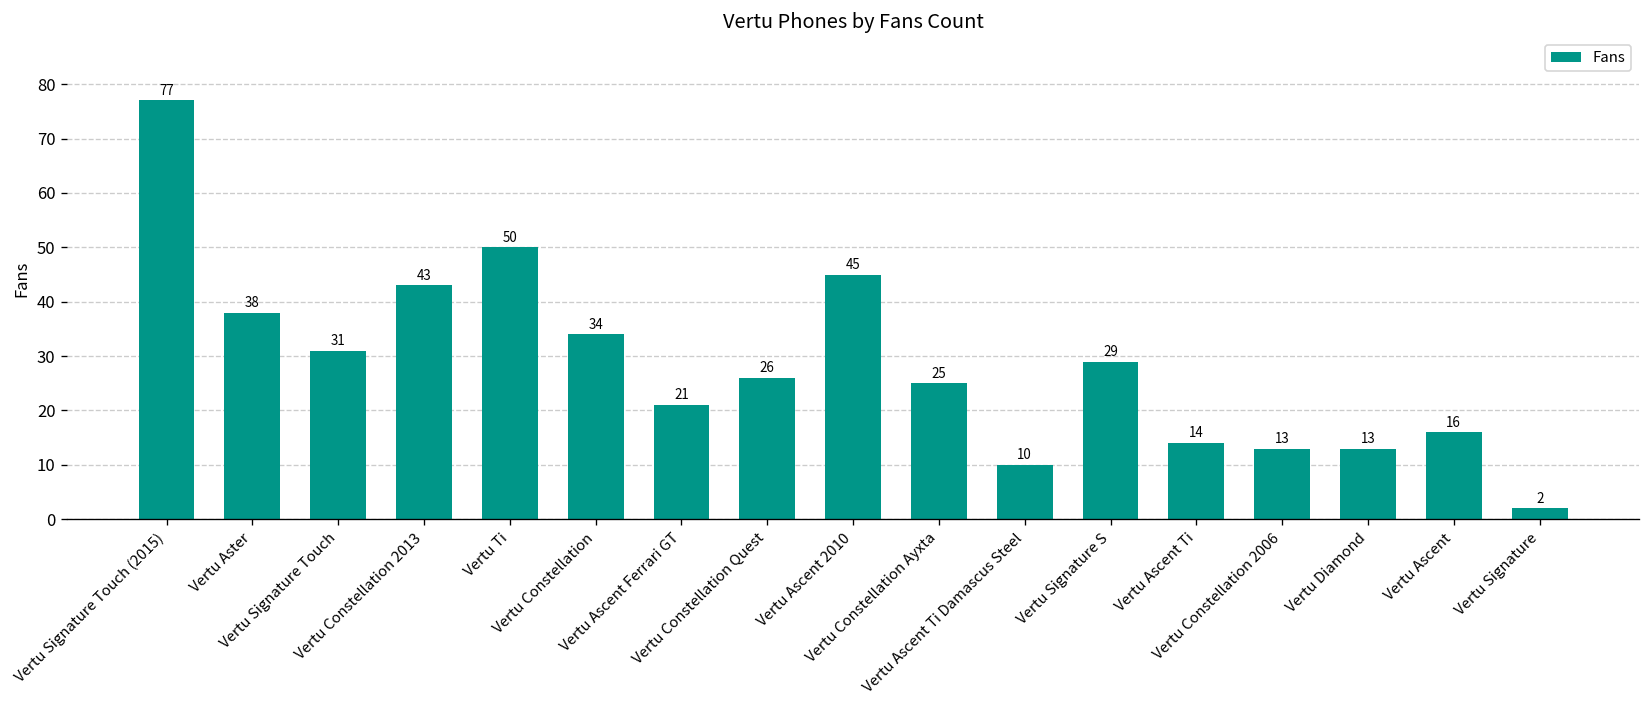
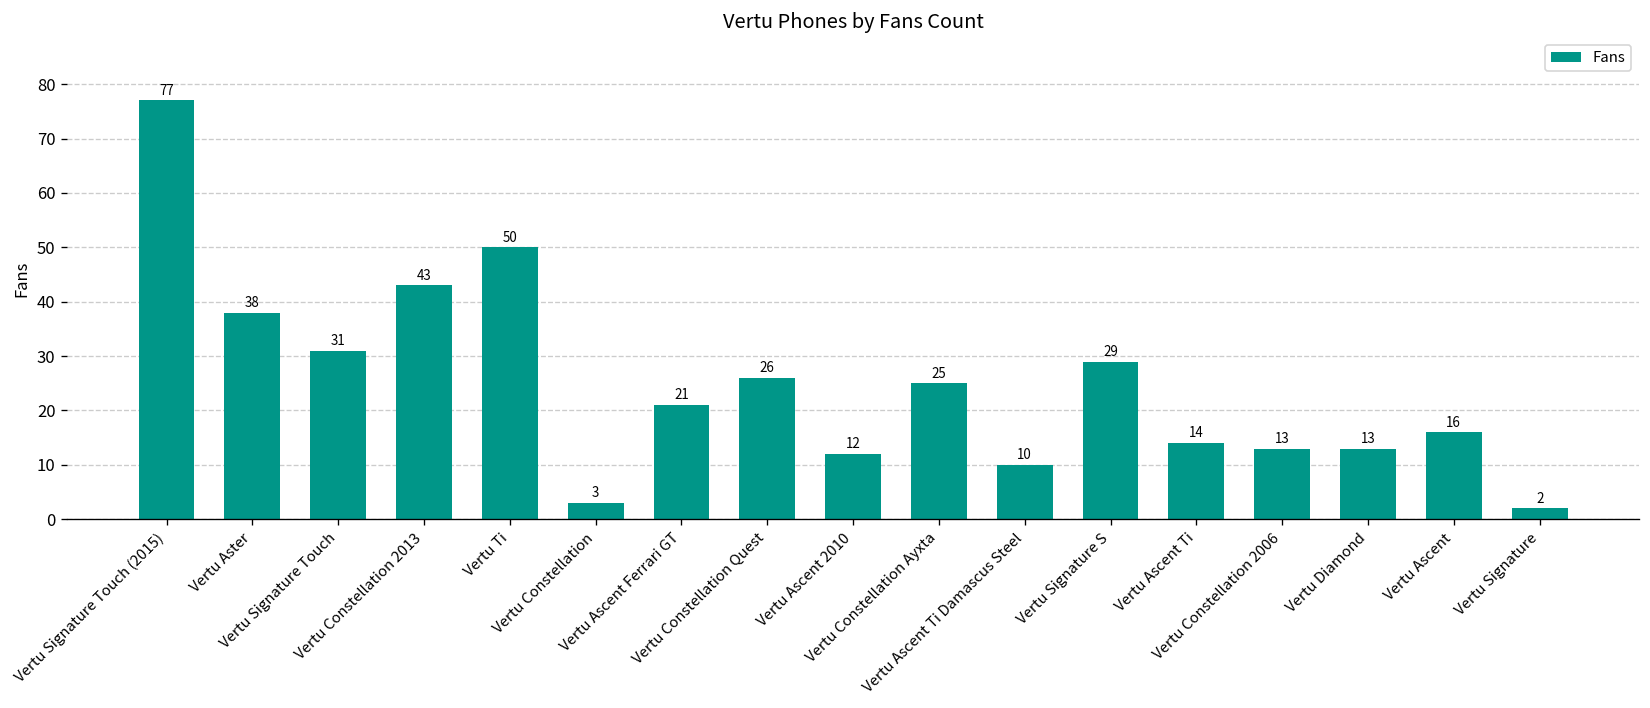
  {
    "Vertu Signature Touch (2015)": 77,
    "Vertu Aster": 38,
    "Vertu Signature Touch": 31,
    "Vertu Constellation 2013": 43,
    "Vertu Ti": 50,
-   "Vertu Constellation": 34,
+   "Vertu Constellation": 3,
    "Vertu Ascent Ferrari GT": 21,
    "Vertu Constellation Quest": 26,
-   "Vertu Ascent 2010": 45,
+   "Vertu Ascent 2010": 12,
    "Vertu Constellation Ayxta": 25,
    "Vertu Ascent Ti Damascus Steel": 10,
    "Vertu Signature S": 29,
    "Vertu Ascent Ti": 14,
    "Vertu Constellation 2006": 13,
    "Vertu Diamond": 13,
    "Vertu Ascent": 16,
    "Vertu Signature": 2
  }
